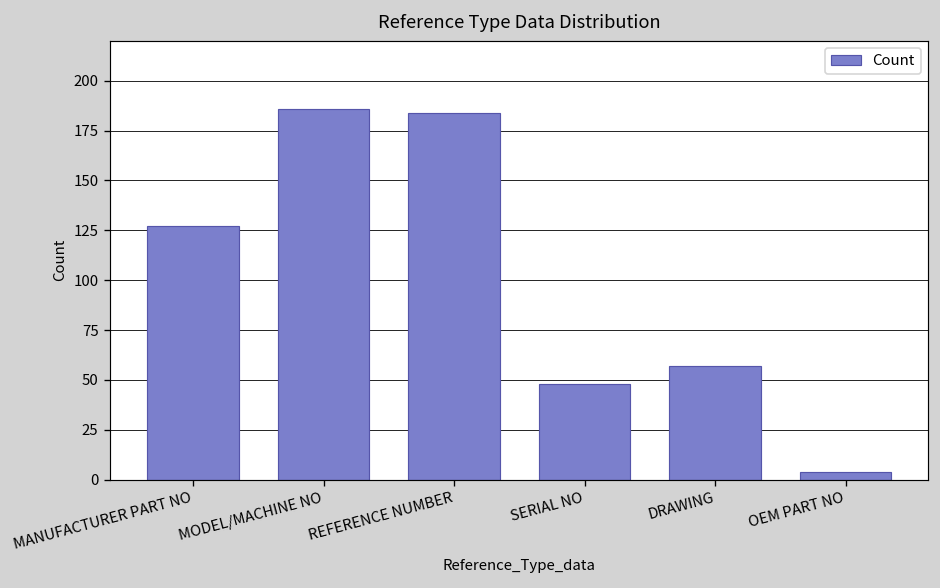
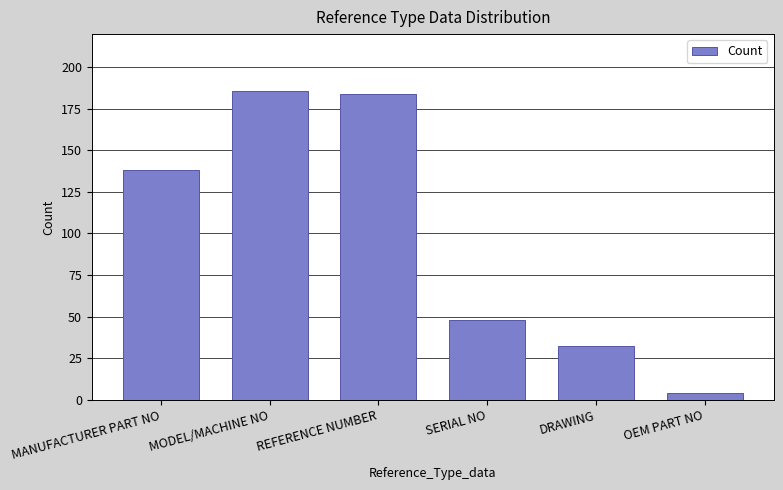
  {
-   "MANUFACTURER PART NO": 127,
+   "MANUFACTURER PART NO": 138,
    "MODEL/MACHINE NO": 186,
    "REFERENCE NUMBER": 184,
    "SERIAL NO": 48,
-   "DRAWING": 57,
+   "DRAWING": 32,
    "OEM PART NO": 4
  }
